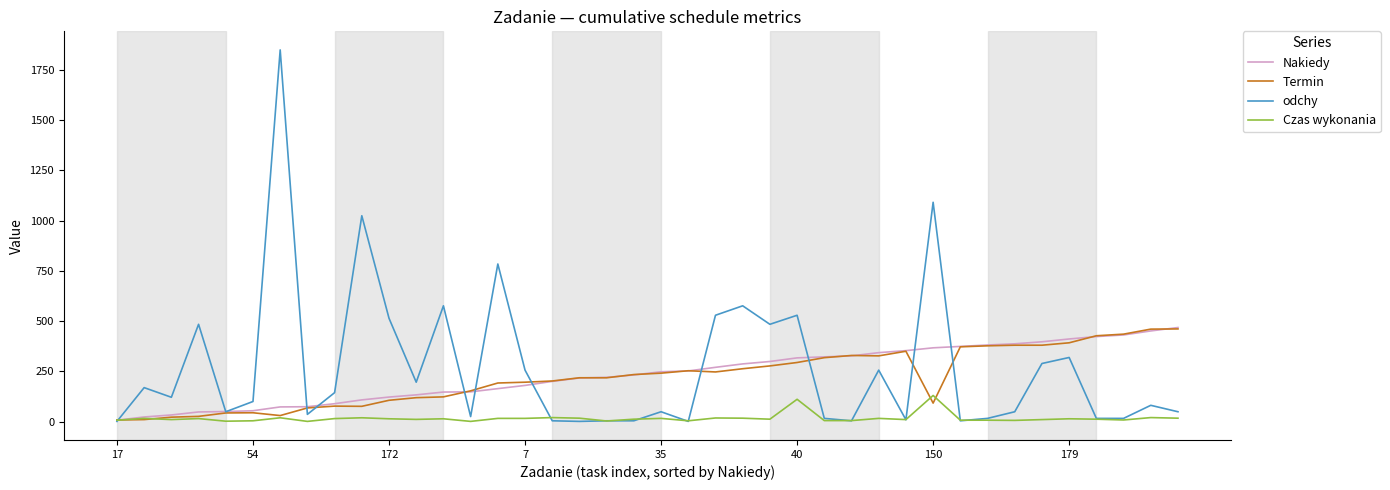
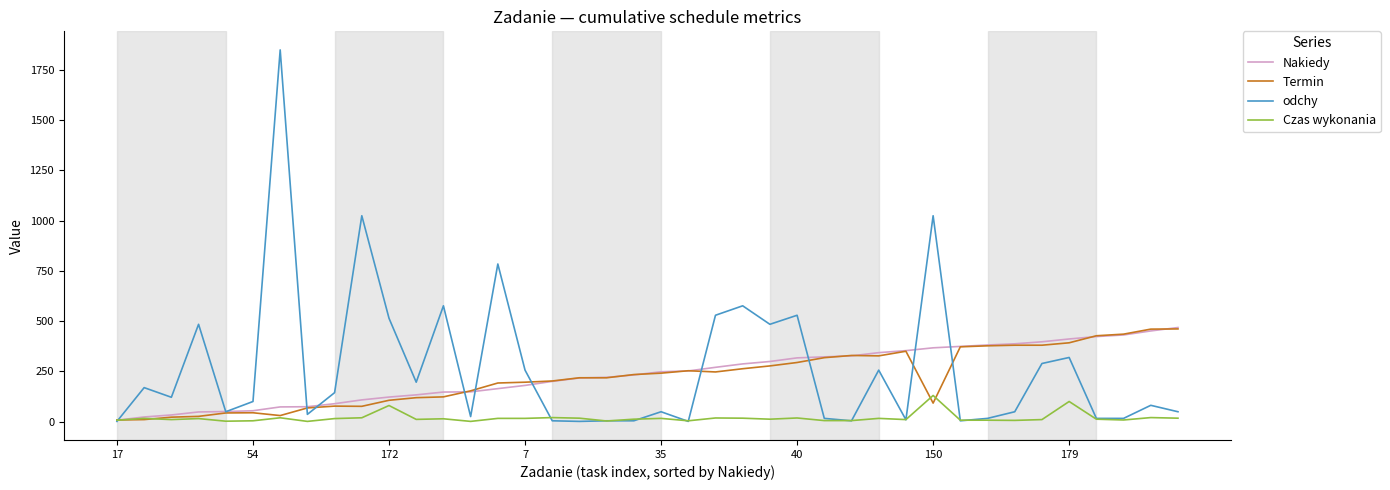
  {
    "Nakiedy": {
      "172": 120,
      "40": 320,
      "150": 370,
      "179": 410
    },
    "Termin": {
      "172": 110,
      "40": 290,
      "150": 90,
      "179": 390
    },
    "odchy": {
      "54": 100,
      "172": 510,
      "35": 50,
      "40": 530,
-     "150": 1090,
+     "150": 1020,
      "179": 320
    },
    "Czas wykonania": {
      "54": 0,
-     "172": 10,
+     "172": 80,
      "35": 20,
-     "40": 110,
+     "40": 20,
      "150": 130,
-     "179": 10
+     "179": 100
    }
  }
